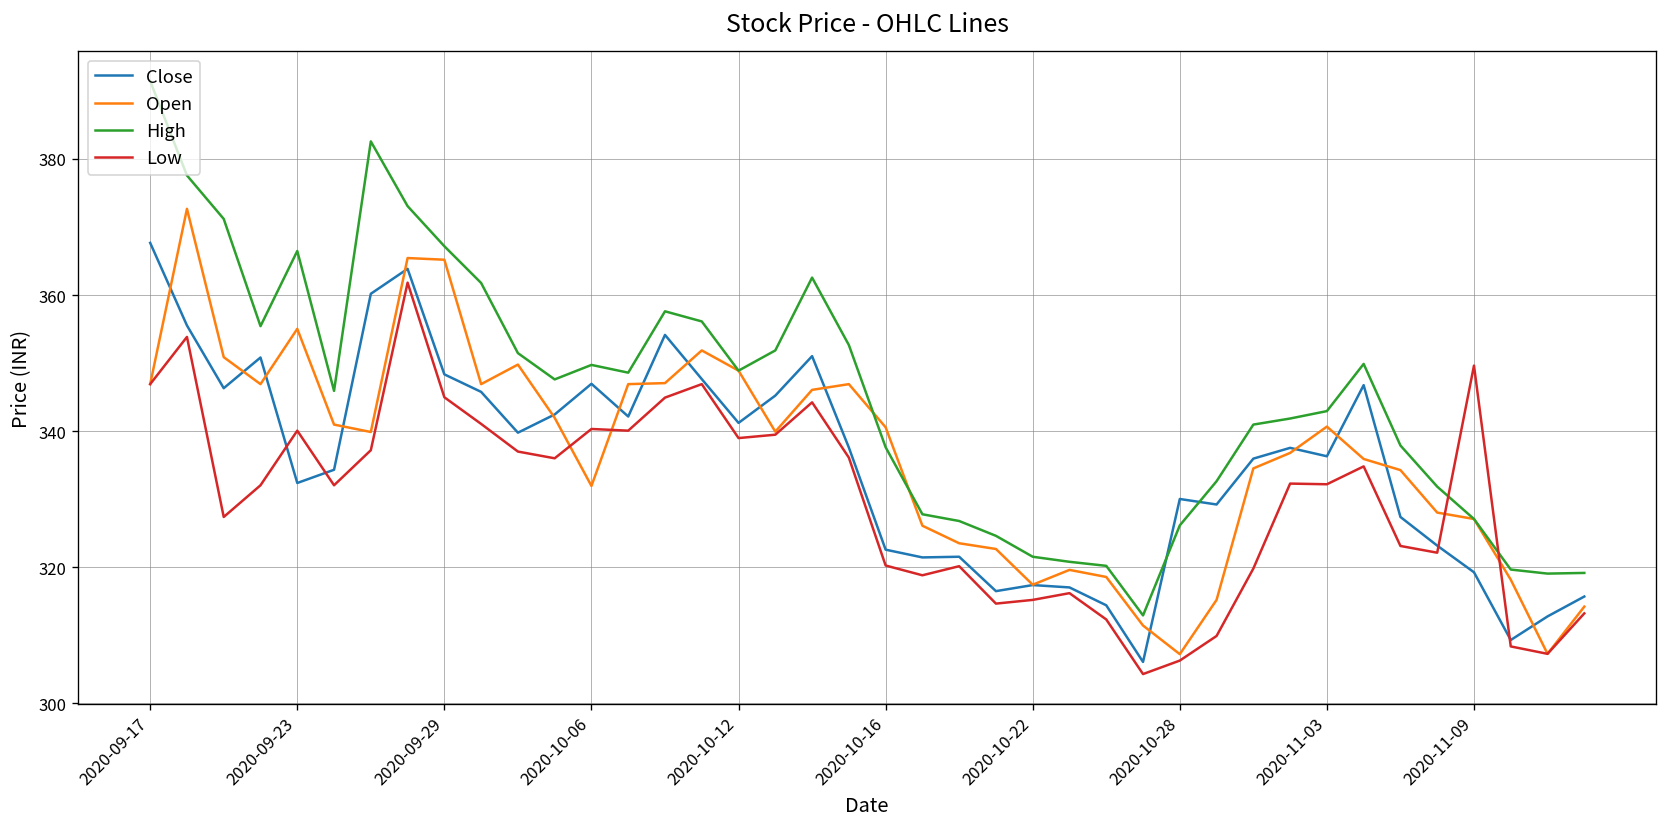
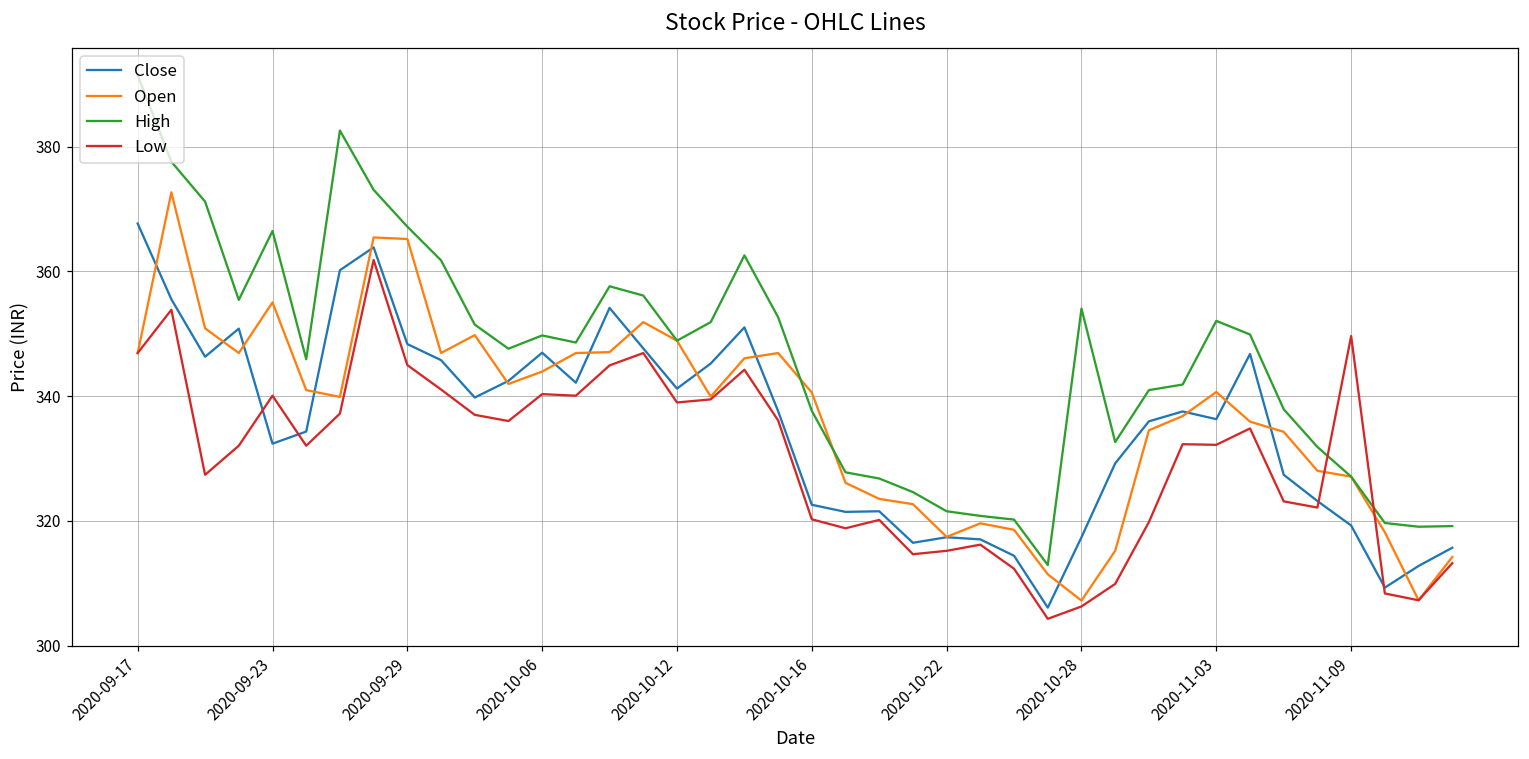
  {
    "Close": {
      "2020-09-17": 368,
      "2020-09-23": 332,
      "2020-09-29": 348,
      "2020-10-06": 347,
      "2020-10-12": 341,
      "2020-10-16": 323,
-     "2020-10-28": 330,
+     "2020-10-28": 317,
      "2020-11-03": 336,
      "2020-11-09": 319
    },
    "Open": {
      "2020-09-23": 355,
      "2020-09-29": 365,
-     "2020-10-06": 332,
+     "2020-10-06": 344,
      "2020-10-16": 341,
      "2020-10-28": 307,
      "2020-11-03": 341
    },
    "High": {
      "2020-09-23": 366,
      "2020-09-29": 367,
      "2020-10-06": 350,
      "2020-10-16": 338,
      "2020-10-22": 322,
-     "2020-10-28": 326,
-     "2020-11-03": 343
+     "2020-10-28": 354,
+     "2020-11-03": 352
    },
    "Low": {
      "2020-09-23": 340,
      "2020-09-29": 345,
      "2020-10-06": 340,
      "2020-10-12": 339,
      "2020-10-16": 320,
      "2020-10-22": 315,
      "2020-10-28": 306,
      "2020-11-03": 332,
      "2020-11-09": 350
    }
  }
